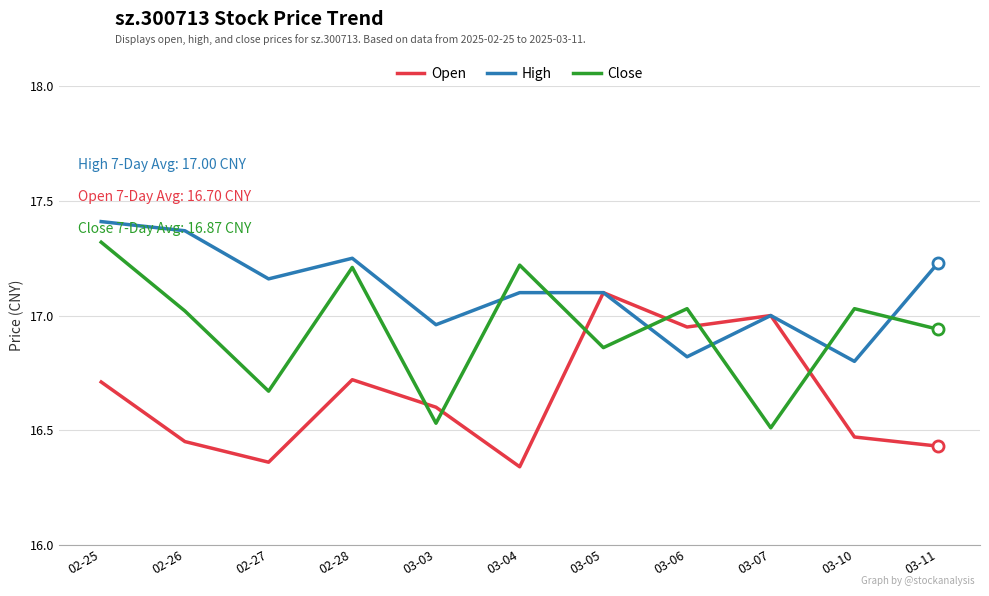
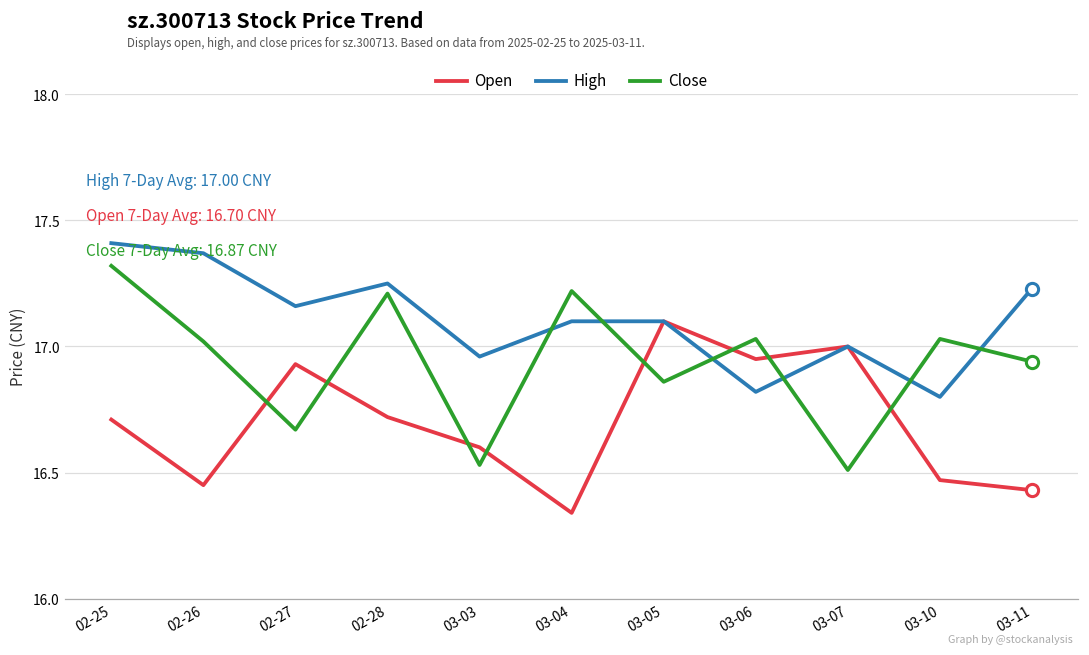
  {
    "Open": {
      "02-25": 16.71,
      "02-26": 16.45,
-     "02-27": 16.36,
+     "02-27": 16.93,
      "02-28": 16.72,
      "03-03": 16.60,
      "03-04": 16.34,
      "03-06": 16.95,
      "03-10": 16.47
    },
    "High": {
      "02-27": 17.16,
      "02-28": 17.25,
      "03-03": 16.96,
      "03-04": 17.10,
      "03-06": 16.82,
      "03-10": 16.80
    },
    "Close": {
      "02-25": 17.32,
      "02-26": 17.02,
      "02-27": 16.67,
      "02-28": 17.21,
      "03-03": 16.53,
      "03-04": 17.22,
      "03-05": 16.86,
      "03-06": 17.03,
      "03-07": 16.51,
      "03-10": 17.03
    }
  }
